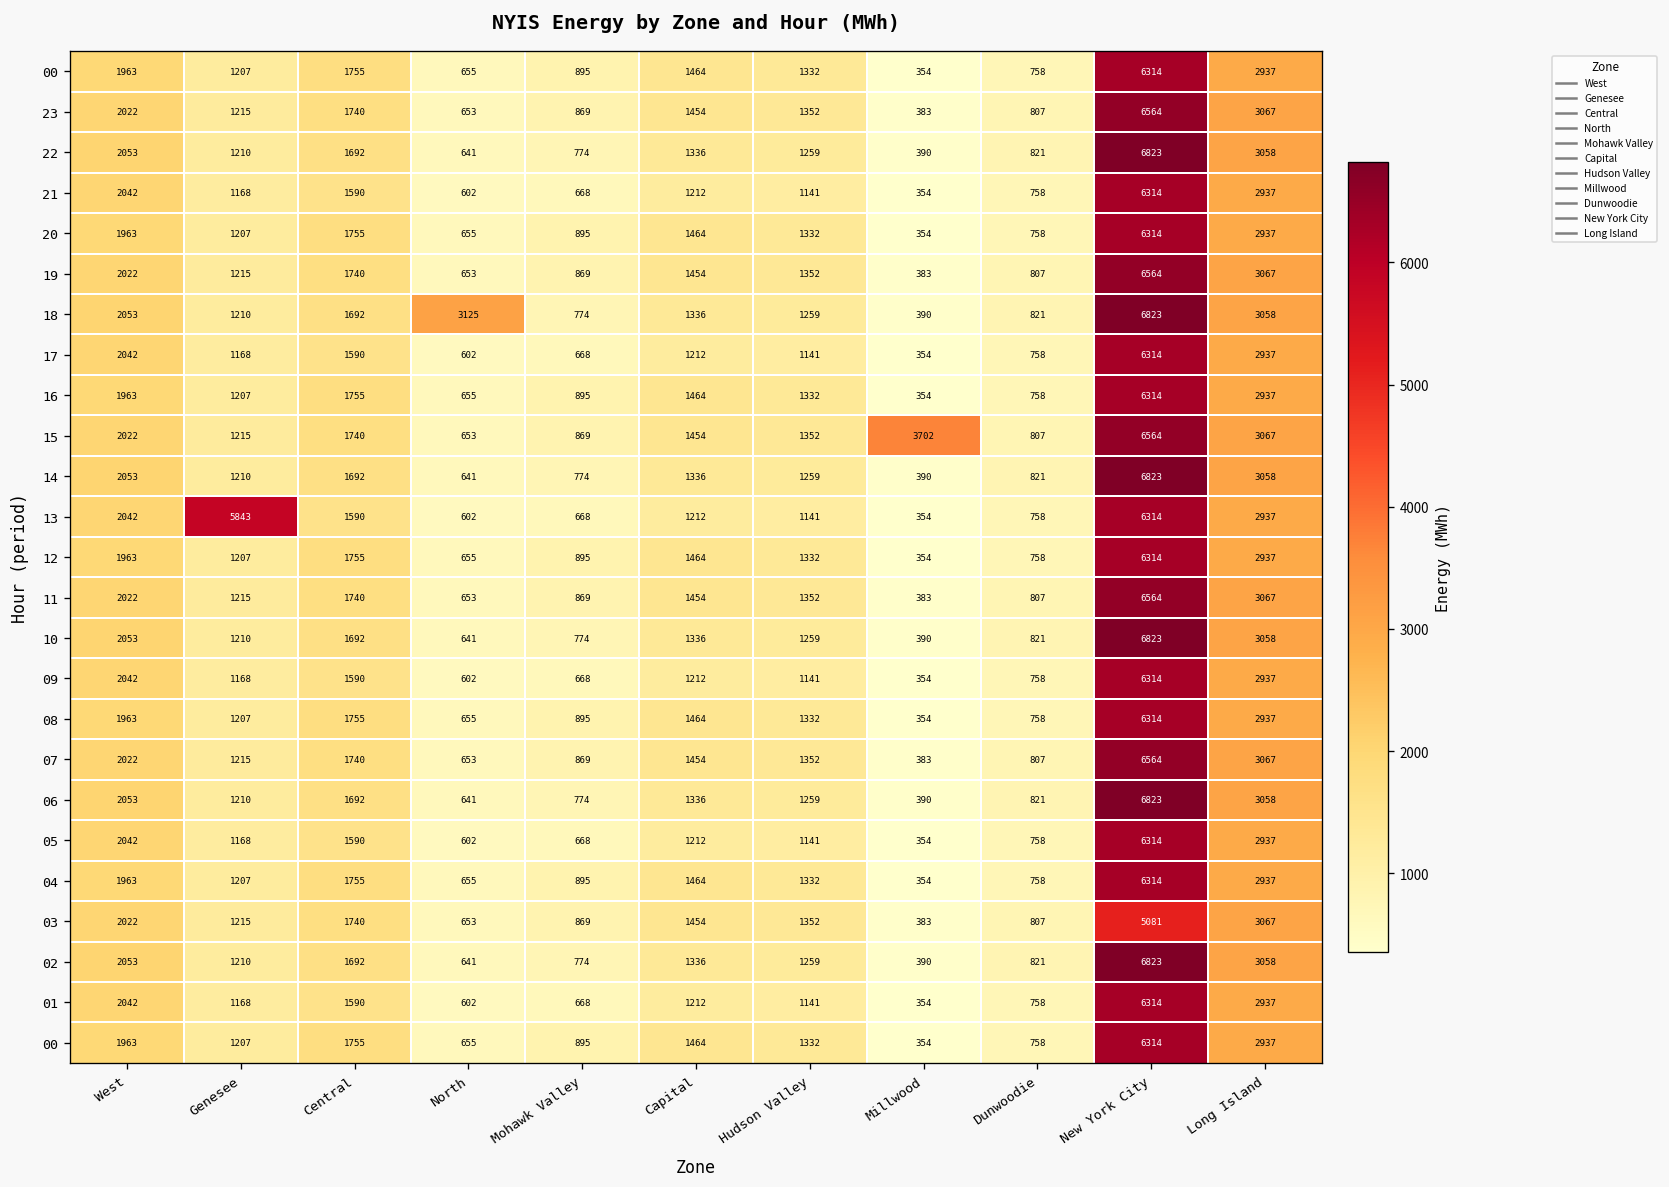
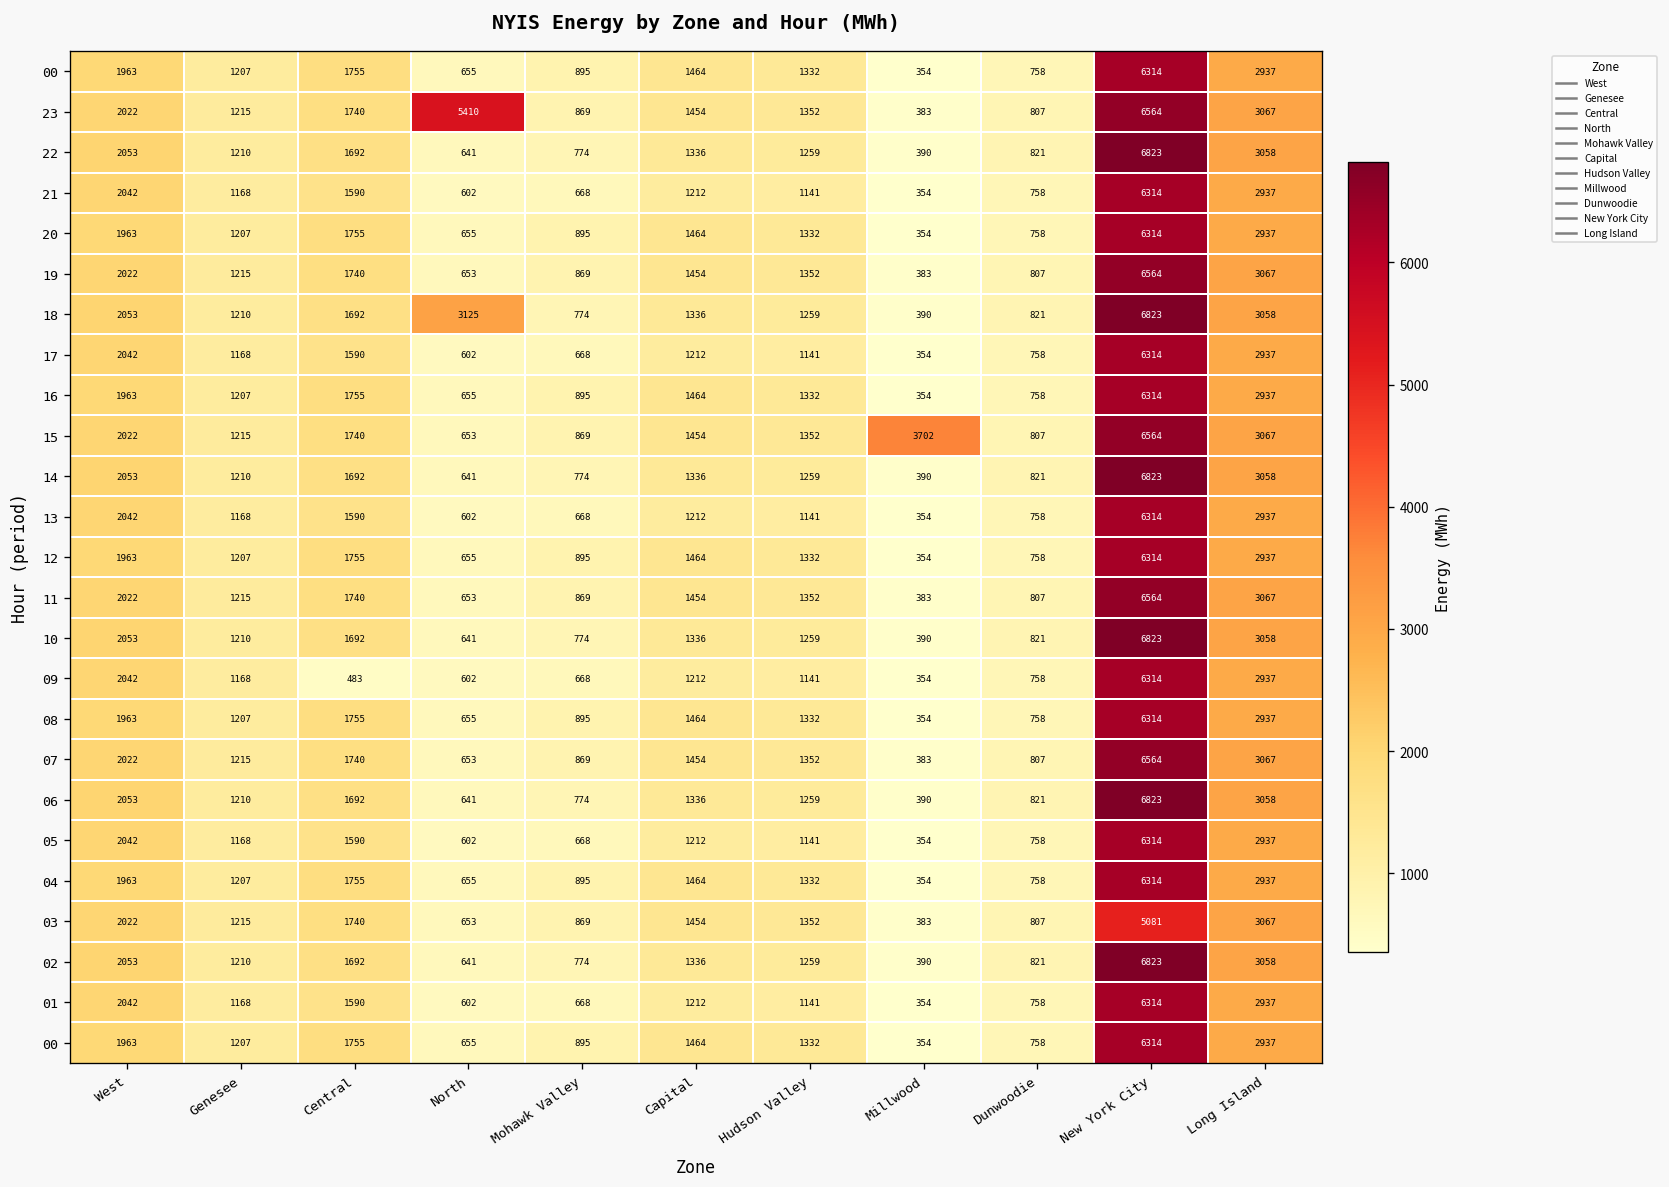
  {
    "23": {
      "West": 2022,
      "Genesee": 1215,
      "Central": 1740,
-     "North": 653,
+     "North": 5410,
      "Mohawk Valley": 869,
      "Capital": 1454,
      "Hudson Valley": 1352,
      "Millwood": 383,
      "Dunwoodie": 807,
      "New York City": 6564,
      "Long Island": 3067
    },
    "13": {
      "West": 2042,
-     "Genesee": 5843,
+     "Genesee": 1168,
      "Central": 1590,
      "North": 602,
      "Mohawk Valley": 668,
      "Capital": 1212,
      "Hudson Valley": 1141,
      "Millwood": 354,
      "Dunwoodie": 758,
      "New York City": 6314,
      "Long Island": 2937
    },
    "09": {
      "West": 2042,
      "Genesee": 1168,
-     "Central": 1590,
+     "Central": 483,
      "North": 602,
      "Mohawk Valley": 668,
      "Capital": 1212,
      "Hudson Valley": 1141,
      "Millwood": 354,
      "Dunwoodie": 758,
      "New York City": 6314,
      "Long Island": 2937
    }
  }
